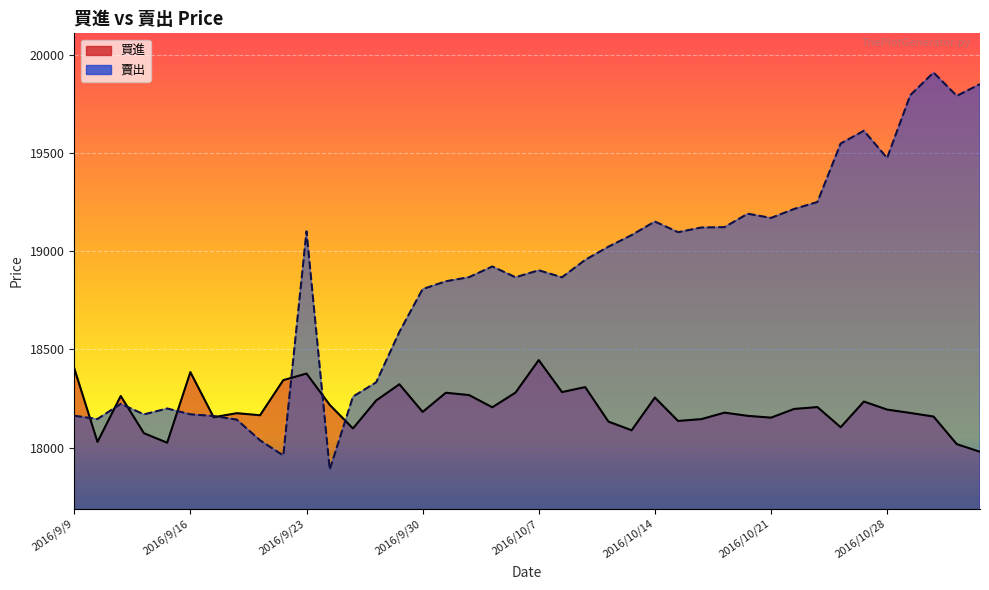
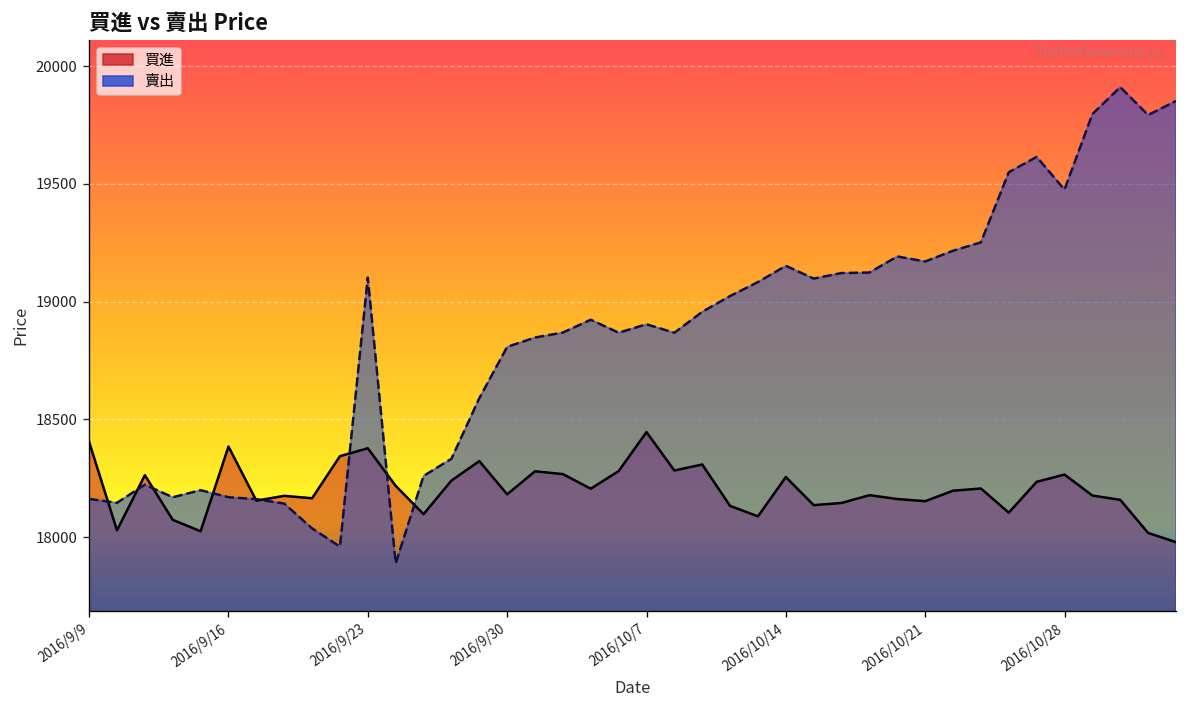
  {
    "買進": {
      "2016/9/9": 18400,
      "2016/9/16": 18380,
      "2016/9/23": 18380,
      "2016/9/30": 18180,
      "2016/10/7": 18450,
      "2016/10/14": 18260,
      "2016/10/21": 18150,
-     "2016/10/28": 18190
+     "2016/10/28": 18270
    },
    "賣出": {
      "2016/9/9": 18160,
      "2016/9/16": 18170,
      "2016/9/23": 19100,
      "2016/9/30": 18810,
      "2016/10/7": 18900,
      "2016/10/14": 19150,
      "2016/10/21": 19170,
      "2016/10/28": 19480
    }
  }
